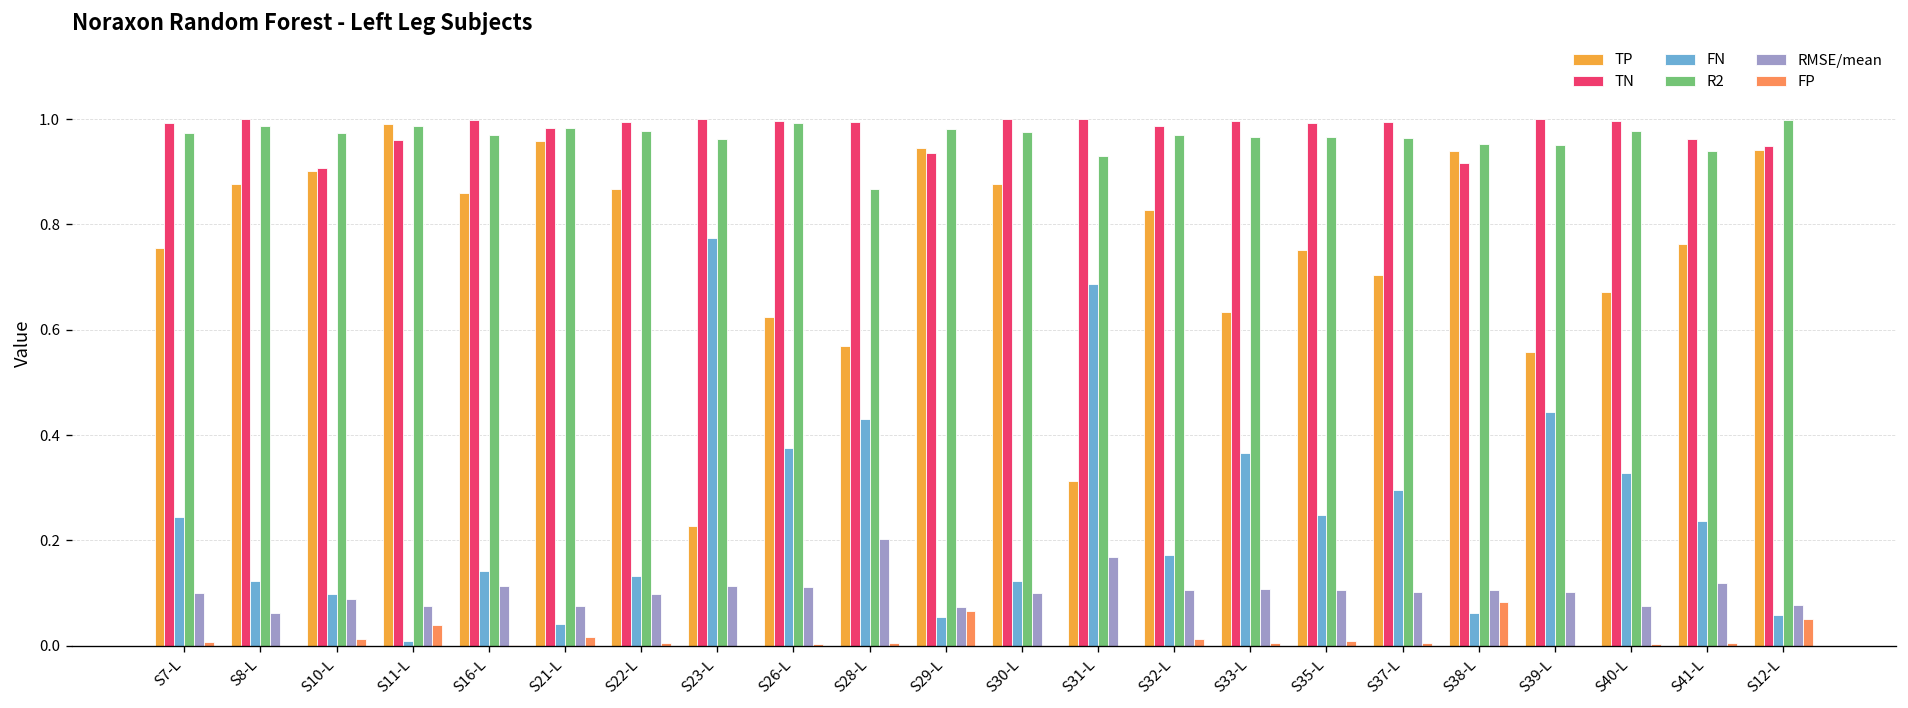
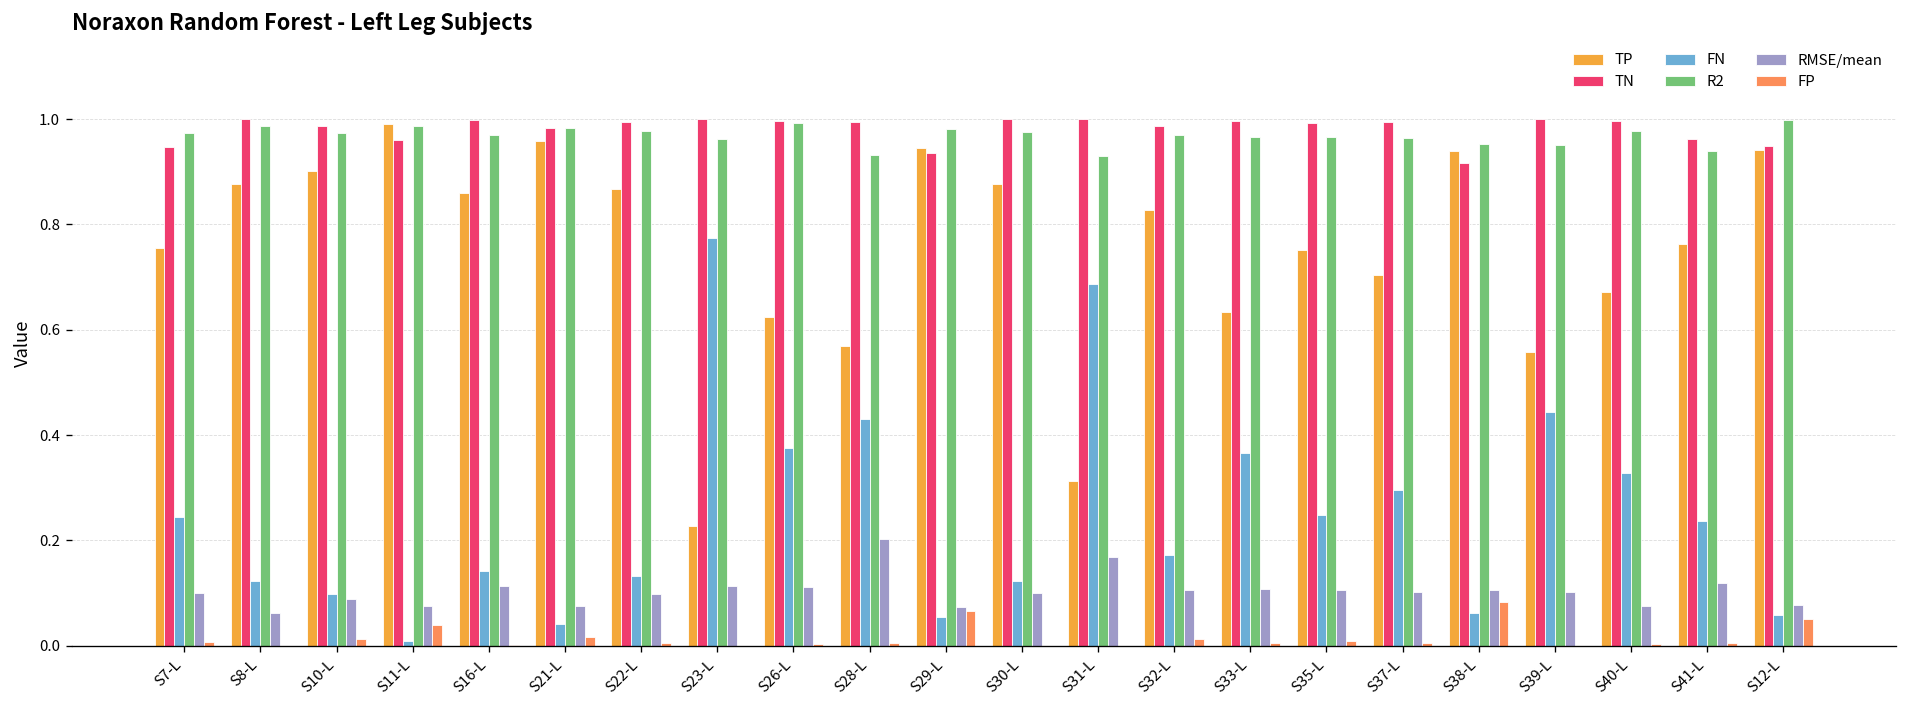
  {
    "TN": {
-     "S7-L": 0.99,
+     "S7-L": 0.95,
      "S8-L": 1.00,
-     "S10-L": 0.91,
+     "S10-L": 0.99,
      "S11-L": 0.96,
      "S16-L": 1.00,
      "S21-L": 0.98,
      "S22-L": 1.00,
      "S23-L": 1.00,
      "S26-L": 1.00,
      "S28-L": 0.99,
      "S29-L": 0.93,
      "S30-L": 1.00,
      "S31-L": 1.00,
      "S32-L": 0.99,
      "S33-L": 1.00,
      "S35-L": 0.99,
      "S37-L": 1.00,
      "S38-L": 0.92,
      "S39-L": 1.00,
      "S40-L": 1.00,
      "S41-L": 0.96,
      "S12-L": 0.95
    },
    "R2": {
      "S7-L": 0.97,
      "S8-L": 0.99,
      "S10-L": 0.97,
      "S11-L": 0.99,
      "S16-L": 0.97,
      "S21-L": 0.98,
      "S22-L": 0.98,
      "S23-L": 0.96,
      "S26-L": 0.99,
-     "S28-L": 0.87,
+     "S28-L": 0.93,
      "S29-L": 0.98,
      "S30-L": 0.98,
      "S31-L": 0.93,
      "S32-L": 0.97,
      "S33-L": 0.97,
      "S35-L": 0.97,
      "S37-L": 0.96,
      "S38-L": 0.95,
      "S39-L": 0.95,
      "S40-L": 0.98,
      "S41-L": 0.94,
      "S12-L": 1.00
    }
  }
